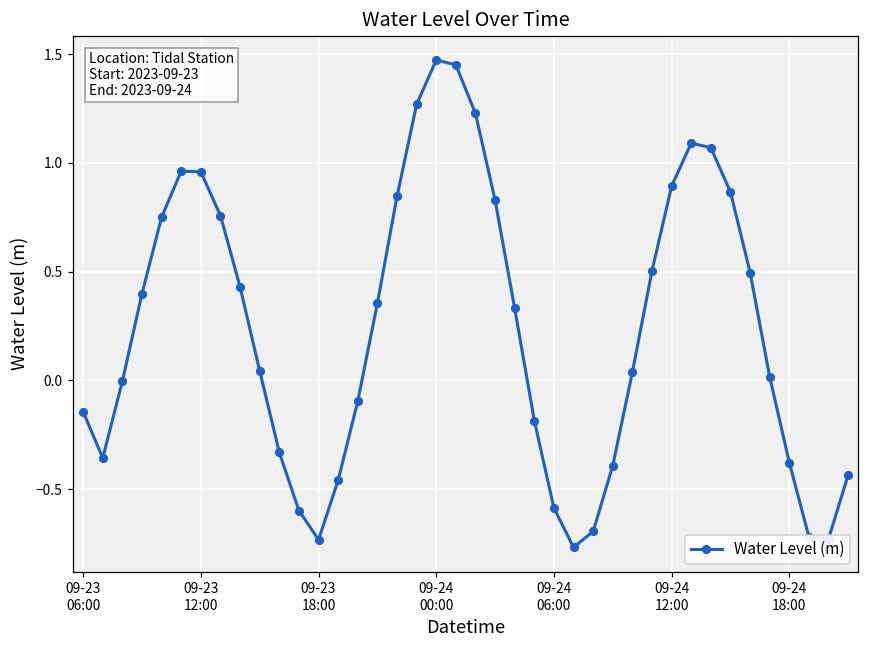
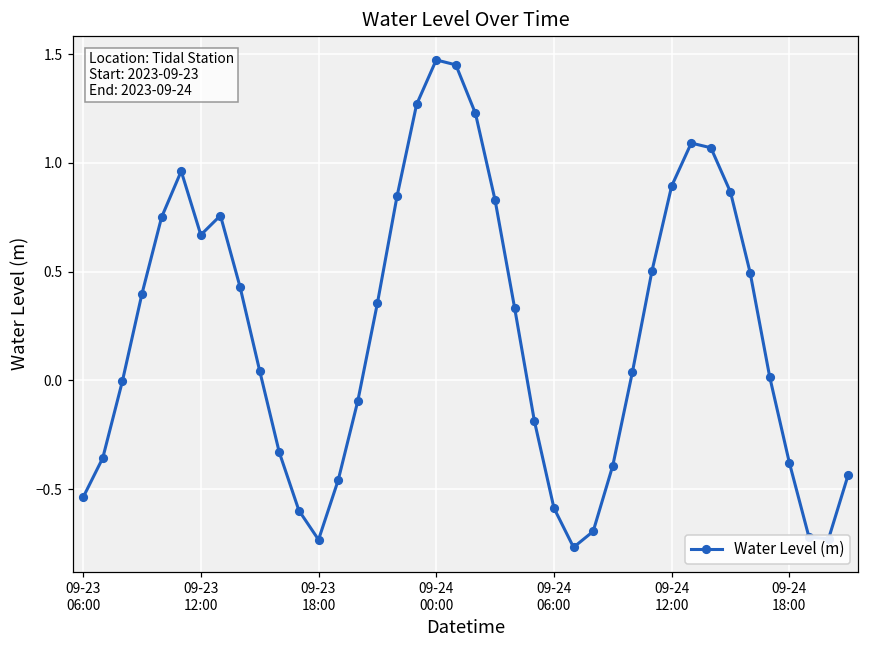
  {
-   "09-23 06:00": -0.14,
-   "09-23 12:00": 0.96,
+   "09-23 06:00": -0.54,
+   "09-23 12:00": 0.67,
    "09-23 18:00": -0.73,
    "09-24 00:00": 1.47,
    "09-24 06:00": -0.59,
    "09-24 12:00": 0.89,
    "09-24 18:00": -0.38
  }
